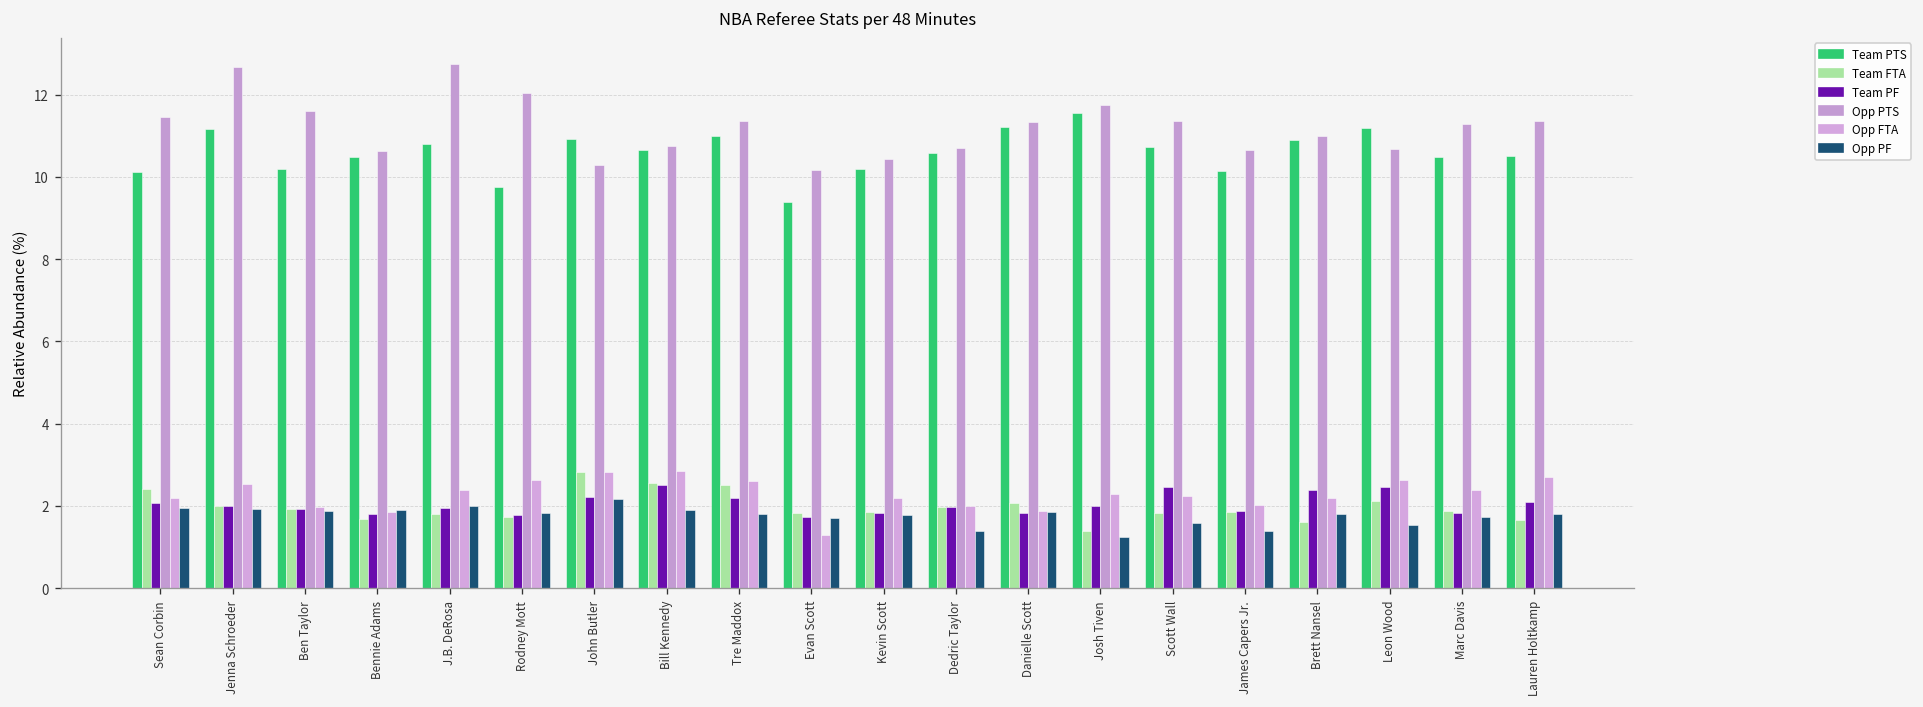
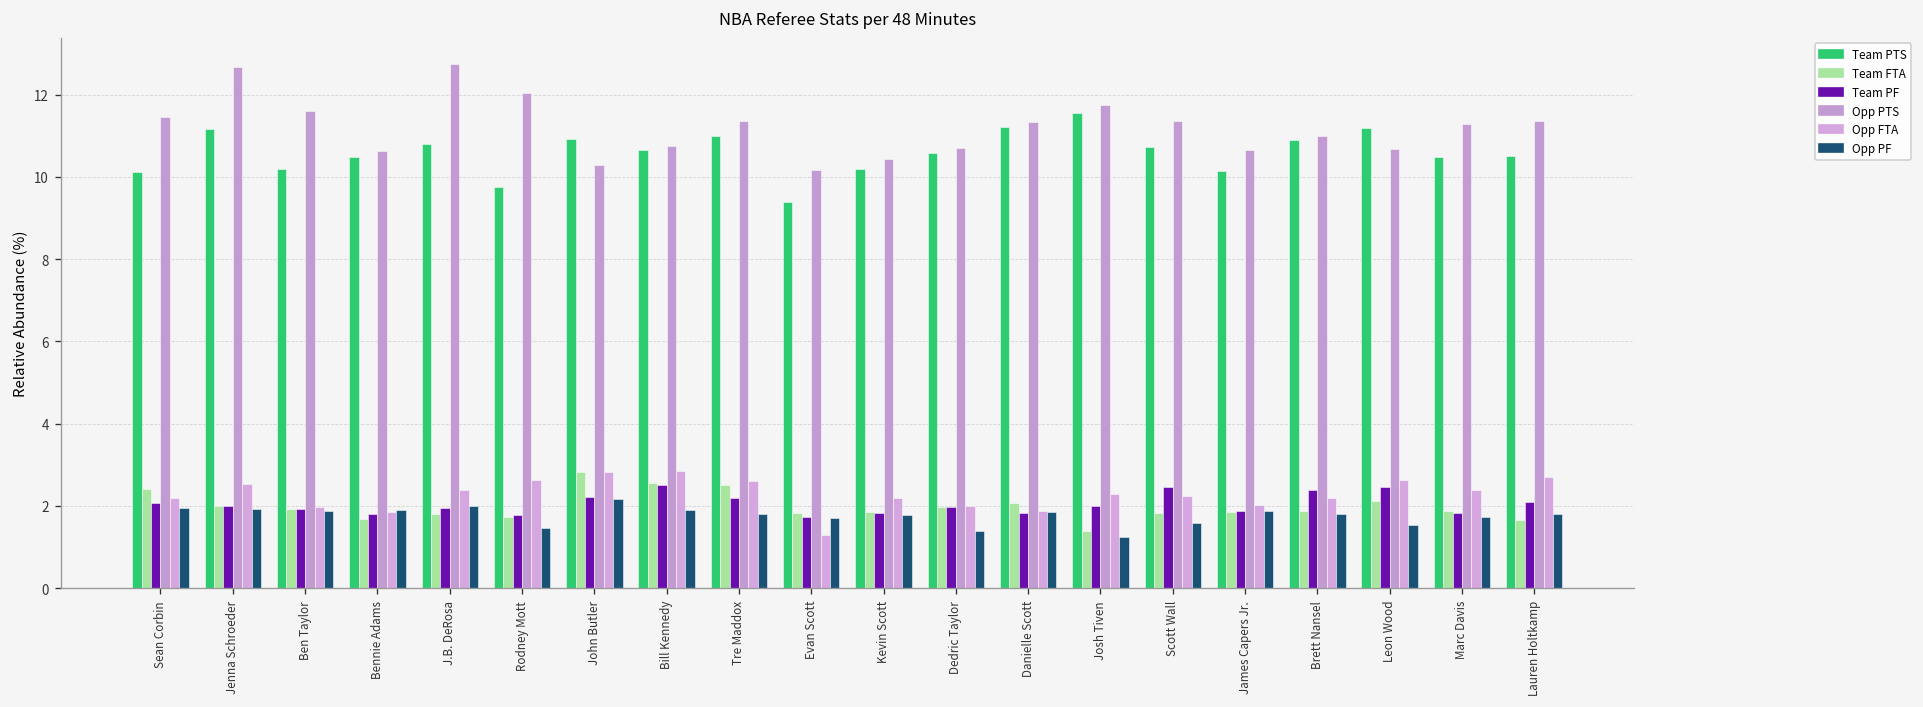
  {
    "Team PTS": {
      "Sean Corbin": 10.1,
      "Jenna Schroeder": 11.2,
      "Ben Taylor": 10.2,
      "Bennie Adams": 10.5,
      "J.B. DeRosa": 10.8,
      "Rodney Mott": 9.8,
      "John Butler": 10.9,
      "Bill Kennedy": 10.7,
      "Tre Maddox": 11.0,
      "Evan Scott": 9.4,
      "Kevin Scott": 10.2,
      "Dedric Taylor": 10.6,
      "Danielle Scott": 11.2,
      "Josh Tiven": 11.6,
      "Scott Wall": 10.7,
      "James Capers Jr.": 10.2,
      "Brett Nansel": 10.9,
      "Leon Wood": 11.2,
      "Marc Davis": 10.5,
      "Lauren Holtkamp": 10.5
    },
    "Team FTA": {
      "Sean Corbin": 2.4,
      "Jenna Schroeder": 2.0,
      "Ben Taylor": 1.9,
      "Bennie Adams": 1.7,
      "J.B. DeRosa": 1.8,
      "Rodney Mott": 1.7,
      "John Butler": 2.8,
      "Bill Kennedy": 2.6,
      "Tre Maddox": 2.5,
      "Evan Scott": 1.8,
      "Kevin Scott": 1.9,
      "Dedric Taylor": 2.0,
      "Danielle Scott": 2.1,
      "Josh Tiven": 1.4,
      "Scott Wall": 1.8,
      "James Capers Jr.": 1.9,
-     "Brett Nansel": 1.6,
+     "Brett Nansel": 1.9,
      "Leon Wood": 2.1,
      "Marc Davis": 1.9,
      "Lauren Holtkamp": 1.7
    },
    "Team PF": {
      "Sean Corbin": 2.1,
      "Jenna Schroeder": 2.0,
      "Ben Taylor": 1.9,
      "Bennie Adams": 1.8,
      "J.B. DeRosa": 2.0,
      "Rodney Mott": 1.8,
      "John Butler": 2.2,
      "Bill Kennedy": 2.5,
      "Tre Maddox": 2.2,
      "Evan Scott": 1.7,
      "Kevin Scott": 1.8,
      "Dedric Taylor": 2.0,
      "Danielle Scott": 1.8,
      "Josh Tiven": 2.0,
      "Scott Wall": 2.5,
      "James Capers Jr.": 1.9,
      "Brett Nansel": 2.4,
      "Leon Wood": 2.5,
      "Marc Davis": 1.8,
      "Lauren Holtkamp": 2.1
    },
    "Opp PF": {
      "Sean Corbin": 1.9,
      "Jenna Schroeder": 1.9,
      "Ben Taylor": 1.9,
      "Bennie Adams": 1.9,
      "J.B. DeRosa": 2.0,
-     "Rodney Mott": 1.8,
+     "Rodney Mott": 1.5,
      "John Butler": 2.2,
      "Bill Kennedy": 1.9,
      "Tre Maddox": 1.8,
      "Evan Scott": 1.7,
      "Kevin Scott": 1.8,
      "Dedric Taylor": 1.4,
      "Danielle Scott": 1.9,
      "Josh Tiven": 1.3,
      "Scott Wall": 1.6,
-     "James Capers Jr.": 1.4,
+     "James Capers Jr.": 1.9,
      "Brett Nansel": 1.8,
      "Leon Wood": 1.5,
      "Marc Davis": 1.7,
      "Lauren Holtkamp": 1.8
    }
  }
